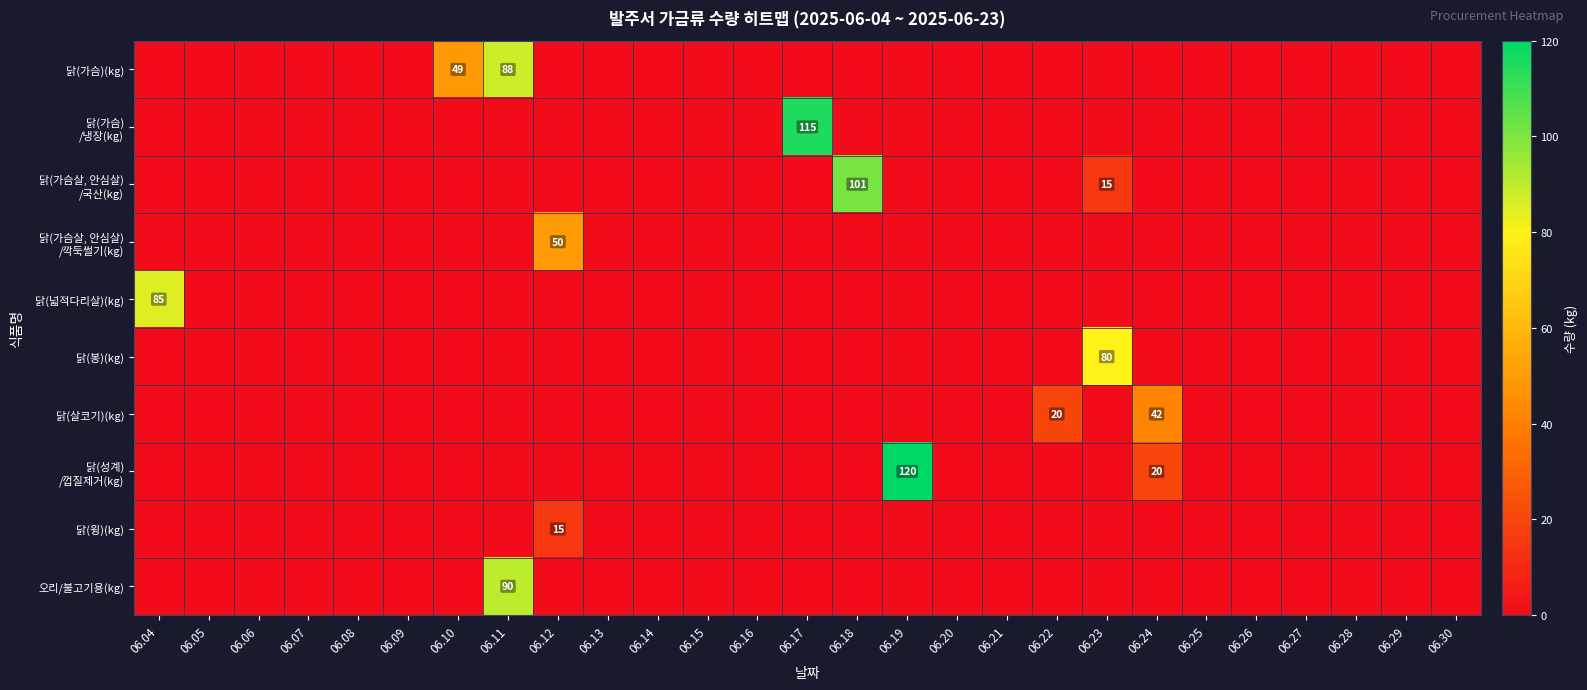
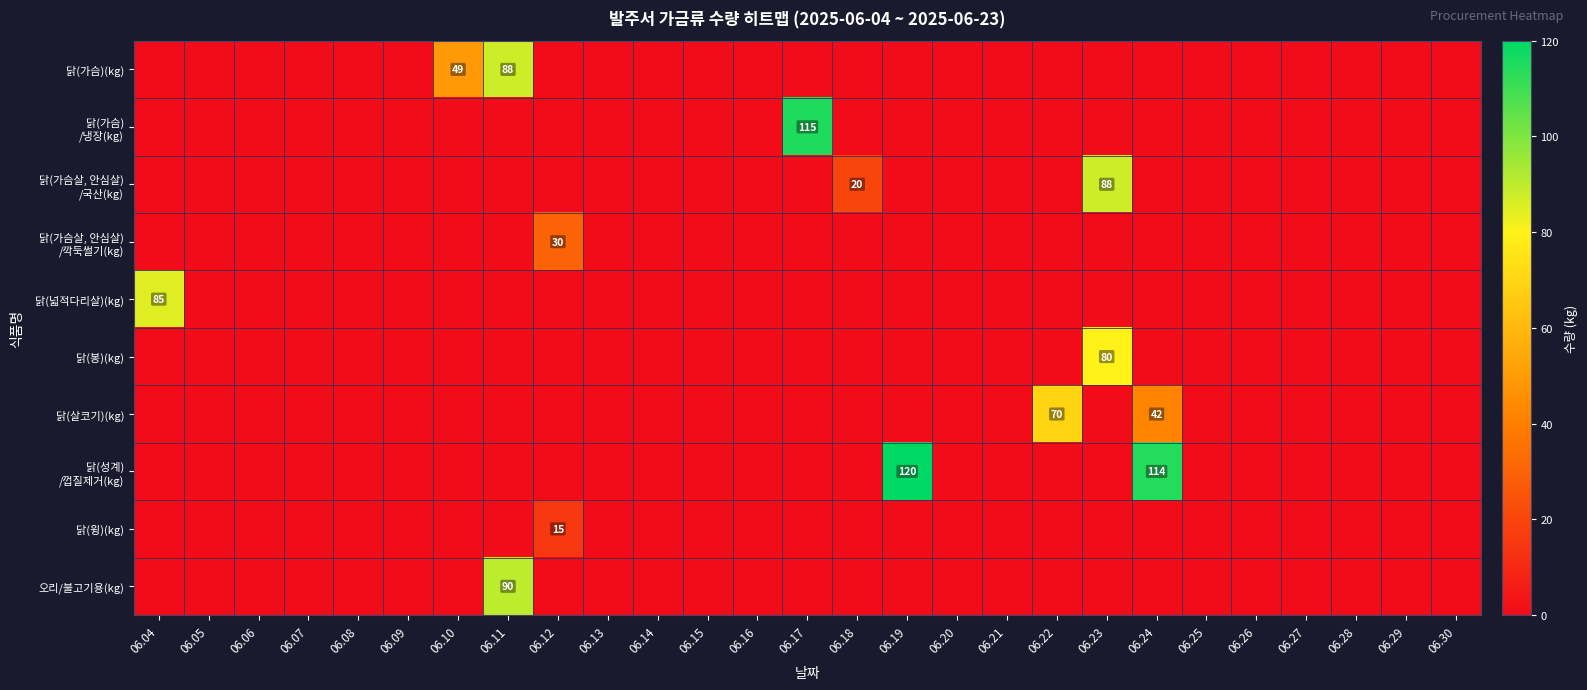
  {
    "닭(가슴살, 안심살) /국산(kg)": {
-     "06.18": 101,
-     "06.23": 15
+     "06.18": 20,
+     "06.23": 88
    },
    "닭(가슴살, 안심살) /깍둑썰기(kg)": {
-     "06.12": 50
+     "06.12": 30
    },
    "닭(살코기)(kg)": {
-     "06.22": 20
+     "06.22": 70
    },
    "닭(성계) /껍질제거(kg)": {
-     "06.24": 20
+     "06.24": 114
    }
  }
